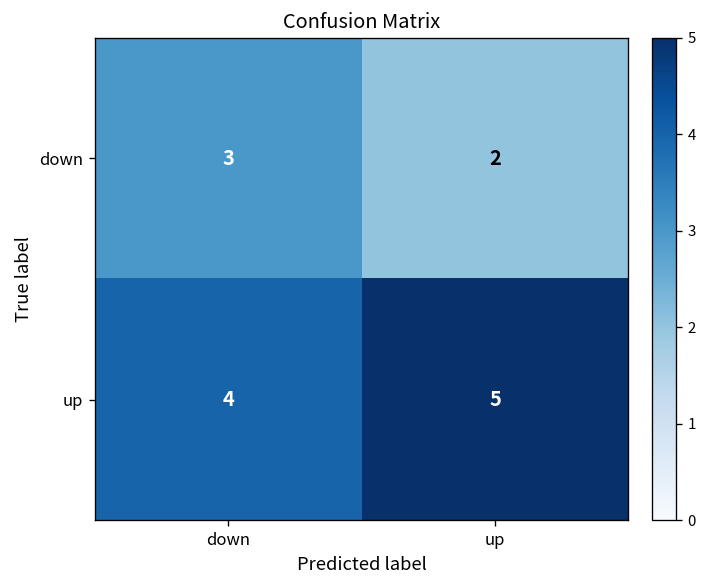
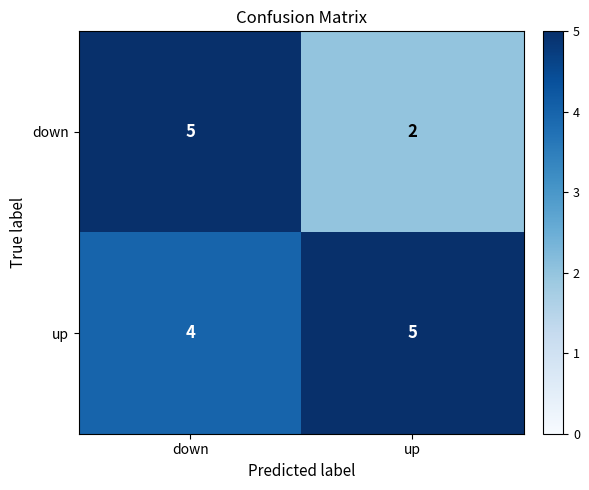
  {
    "down": {
-     "down": 3,
+     "down": 5,
      "up": 2
    },
    "up": {
      "down": 4,
      "up": 5
    }
  }
